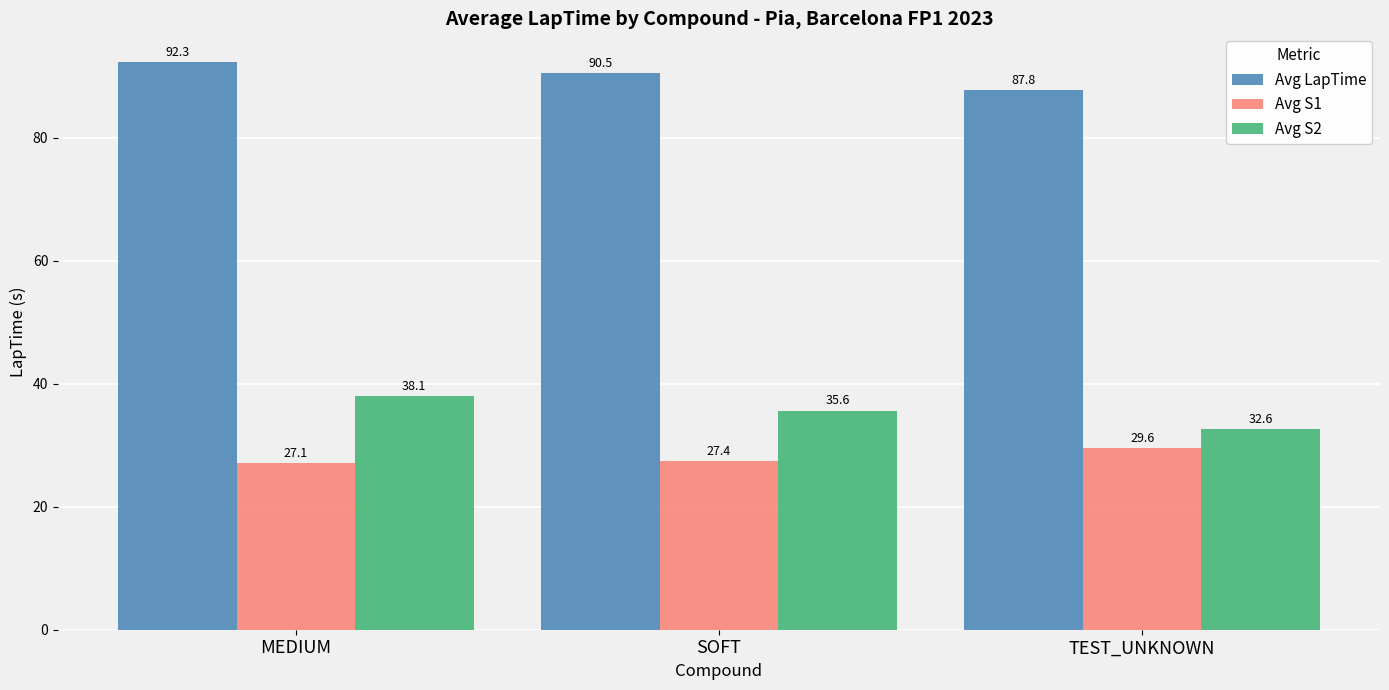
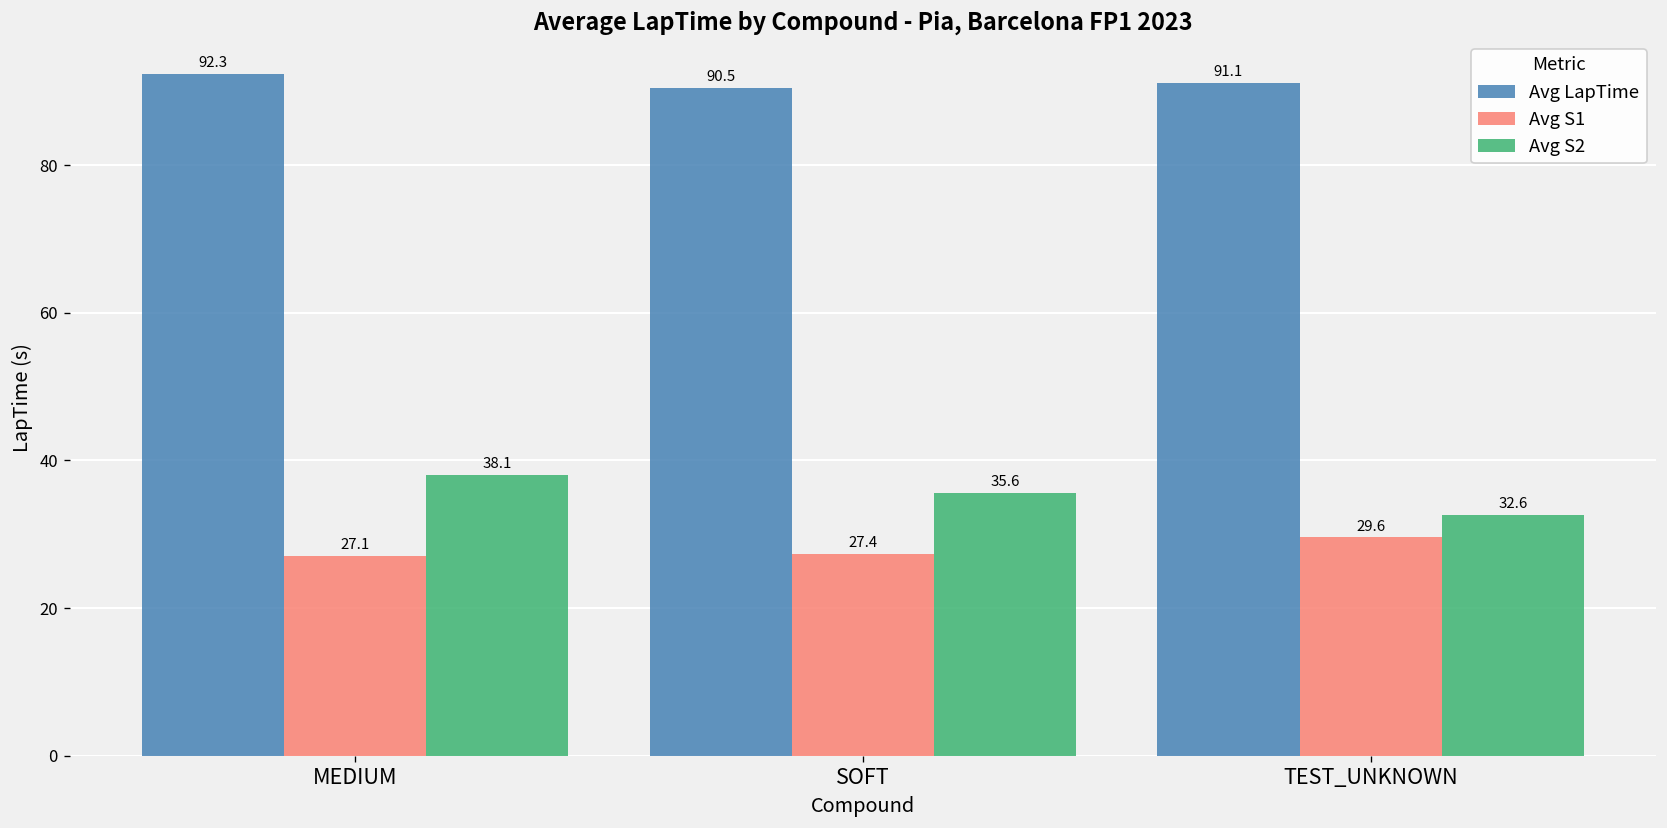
  {
    "Avg LapTime": {
      "MEDIUM": 92.3,
      "SOFT": 90.5,
-     "TEST_UNKNOWN": 87.8
+     "TEST_UNKNOWN": 91.1
    },
    "Avg S1": {
      "MEDIUM": 27.1,
      "SOFT": 27.4,
      "TEST_UNKNOWN": 29.6
    },
    "Avg S2": {
      "MEDIUM": 38.1,
      "SOFT": 35.6,
      "TEST_UNKNOWN": 32.6
    }
  }
